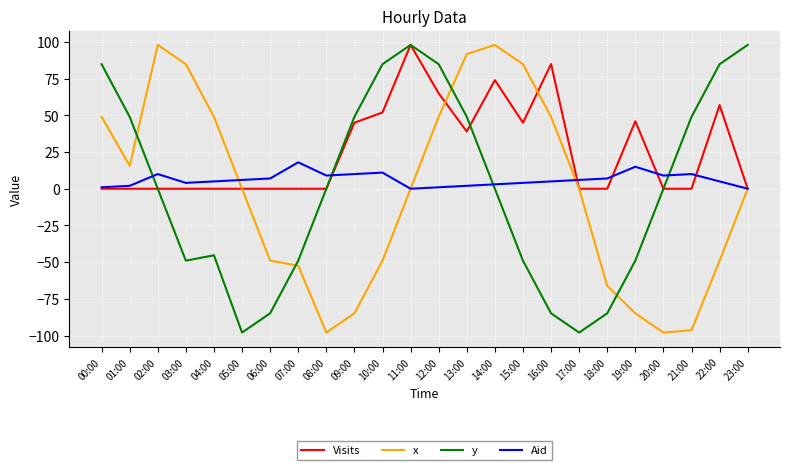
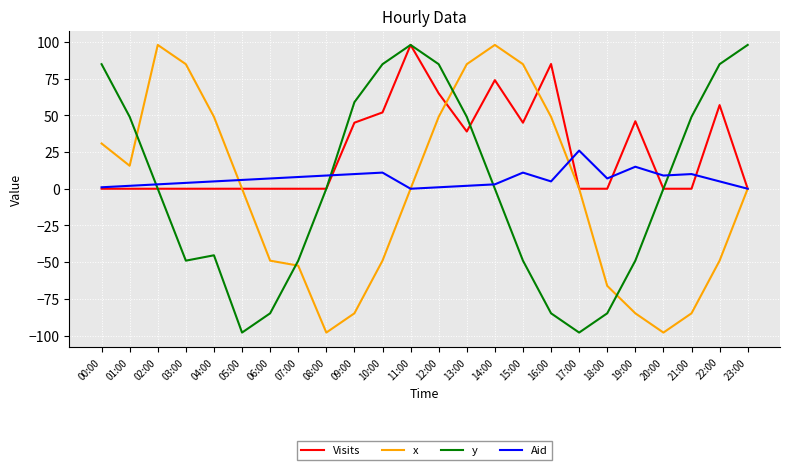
  {
    "Visits": {
      "01:00": 0,
      "03:00": 0,
      "04:00": 0,
      "06:00": 0,
      "07:00": 0,
      "09:00": 45,
      "10:00": 52,
      "12:00": 65,
      "13:00": 39,
      "14:00": 74,
      "15:00": 45,
      "16:00": 85,
      "18:00": 0,
      "19:00": 46,
      "21:00": 0,
      "22:00": 57
    },
    "x": {
-     "00:00": 49,
+     "00:00": 31,
      "01:00": 16,
      "02:00": 98,
      "03:00": 85,
      "04:00": 49,
      "06:00": -49,
      "07:00": -52,
      "08:00": -98,
      "09:00": -85,
      "10:00": -49,
      "12:00": 49,
-     "13:00": 92,
+     "13:00": 85,
      "14:00": 98,
      "15:00": 85,
      "16:00": 49,
      "18:00": -66,
      "19:00": -85,
      "20:00": -98,
-     "21:00": -96,
+     "21:00": -85,
      "22:00": -49
    },
    "y": {
      "00:00": 85,
      "01:00": 49,
      "03:00": -49,
      "04:00": -45,
      "05:00": -98,
      "06:00": -85,
      "07:00": -49,
-     "09:00": 49,
+     "09:00": 59,
      "10:00": 85,
      "12:00": 85,
      "13:00": 49,
      "14:00": 0,
      "15:00": -49,
      "16:00": -85,
      "17:00": -98,
      "18:00": -85,
      "19:00": -49,
      "21:00": 49,
      "22:00": 85,
      "23:00": 98
    },
    "Aid": {
      "01:00": 2,
-     "02:00": 10,
+     "02:00": 3,
      "03:00": 4,
      "04:00": 5,
      "05:00": 6,
      "06:00": 7,
-     "07:00": 18,
+     "07:00": 8,
      "08:00": 9,
      "09:00": 10,
      "10:00": 11,
      "12:00": 1,
      "13:00": 2,
      "14:00": 3,
-     "15:00": 4,
+     "15:00": 11,
      "16:00": 5,
-     "17:00": 6,
+     "17:00": 26,
      "18:00": 7,
      "19:00": 15,
      "20:00": 9,
      "21:00": 10,
      "22:00": 5
    }
  }
